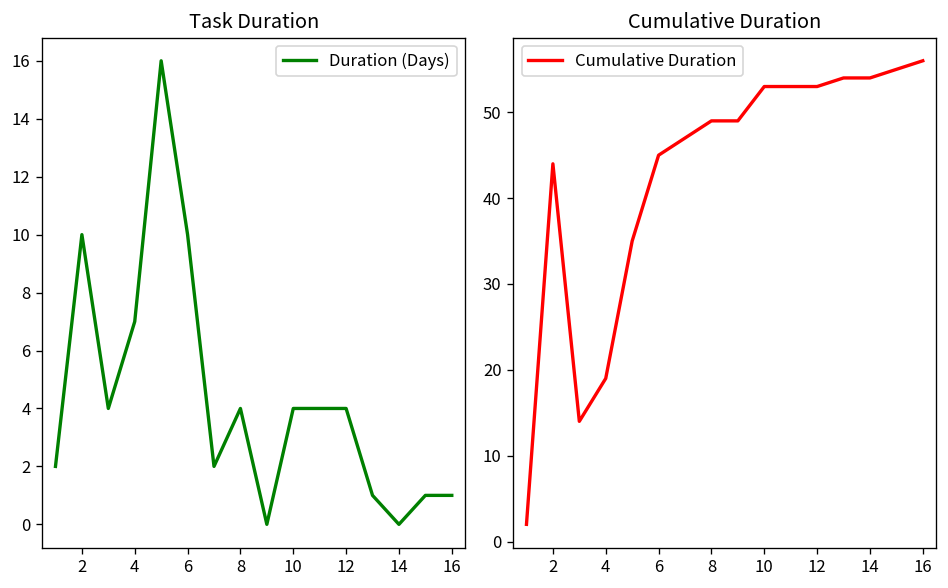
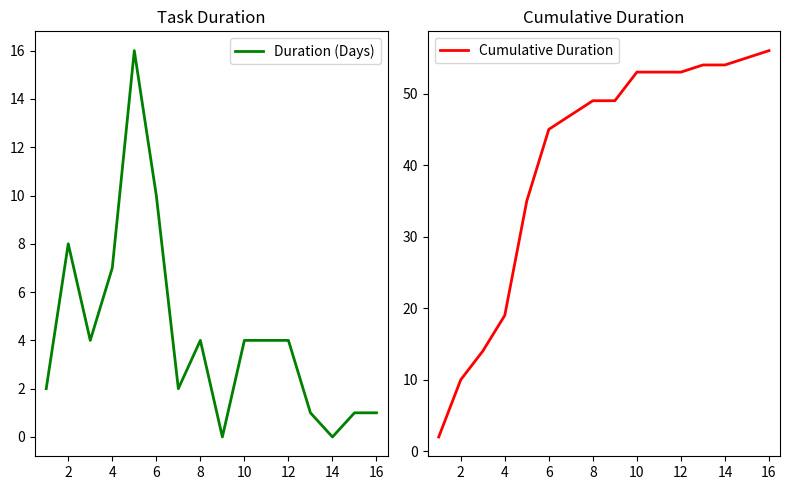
  {
    "Task Duration": {
-     "2": 10,
+     "2": 8,
      "4": 7,
      "6": 10,
      "8": 4,
      "10": 4,
      "12": 4,
      "14": 0,
      "16": 1
    },
    "Cumulative Duration": {
-     "2": 44,
+     "2": 10,
      "4": 19,
      "6": 45,
      "8": 49,
      "10": 53,
      "12": 53,
      "14": 54,
      "16": 56
    }
  }
